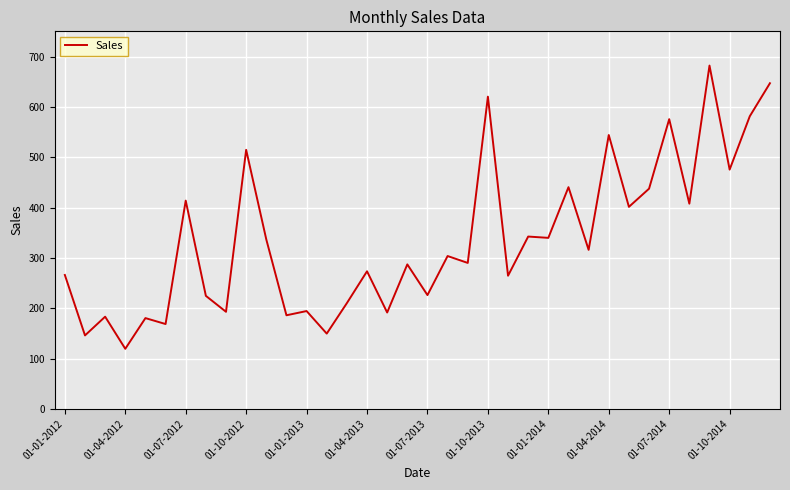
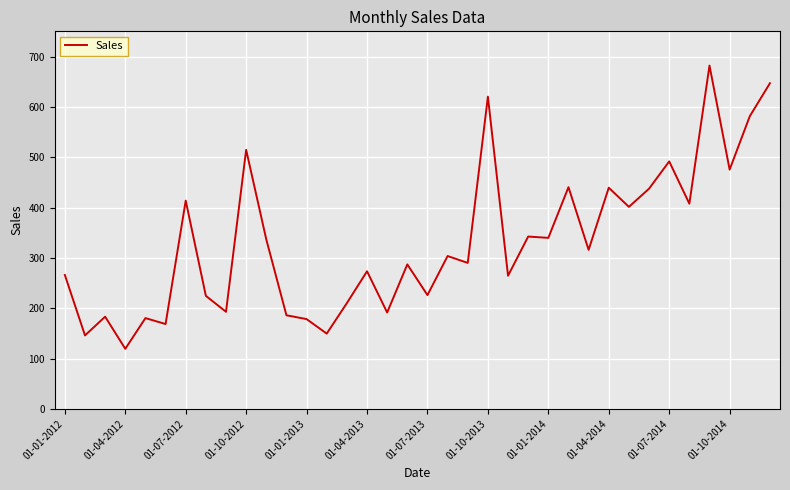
  {
    "01-01-2012": 270,
    "01-04-2012": 120,
    "01-07-2012": 410,
    "01-10-2012": 510,
-   "01-01-2013": 190,
+   "01-01-2013": 180,
    "01-04-2013": 270,
    "01-07-2013": 230,
    "01-10-2013": 620,
    "01-01-2014": 340,
-   "01-04-2014": 540,
-   "01-07-2014": 580,
+   "01-04-2014": 440,
+   "01-07-2014": 490,
    "01-10-2014": 480
  }
